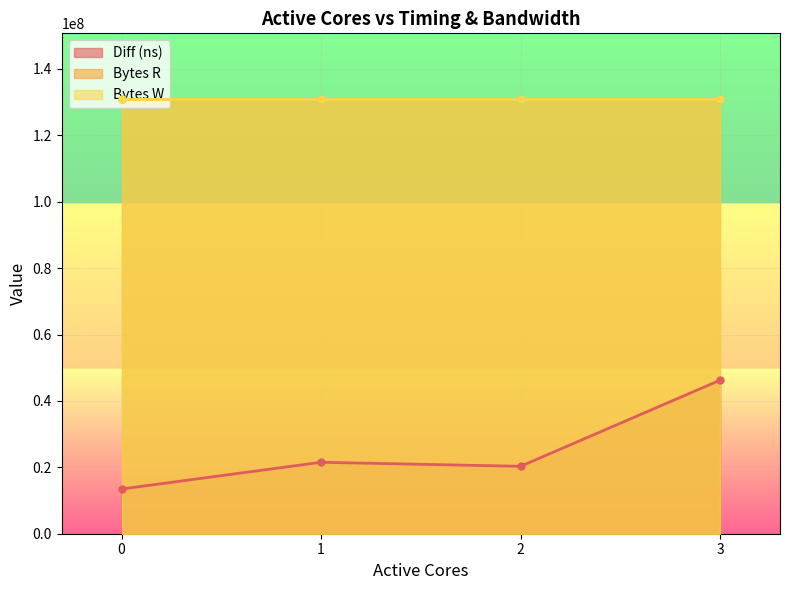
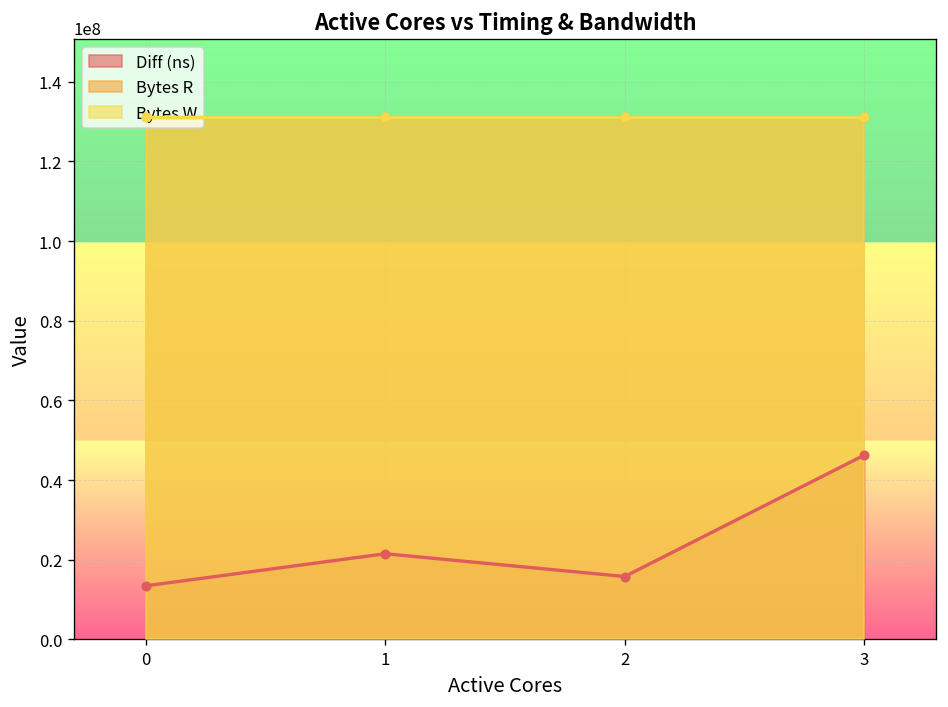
  {
    "Diff (ns)": {
      "0": 13000000,
      "1": 22000000,
-     "2": 20000000,
+     "2": 16000000,
      "3": 46000000
    },
    "Bytes W": {
      "1": 131000000,
      "2": 131000000,
      "3": 131000000
    }
  }
